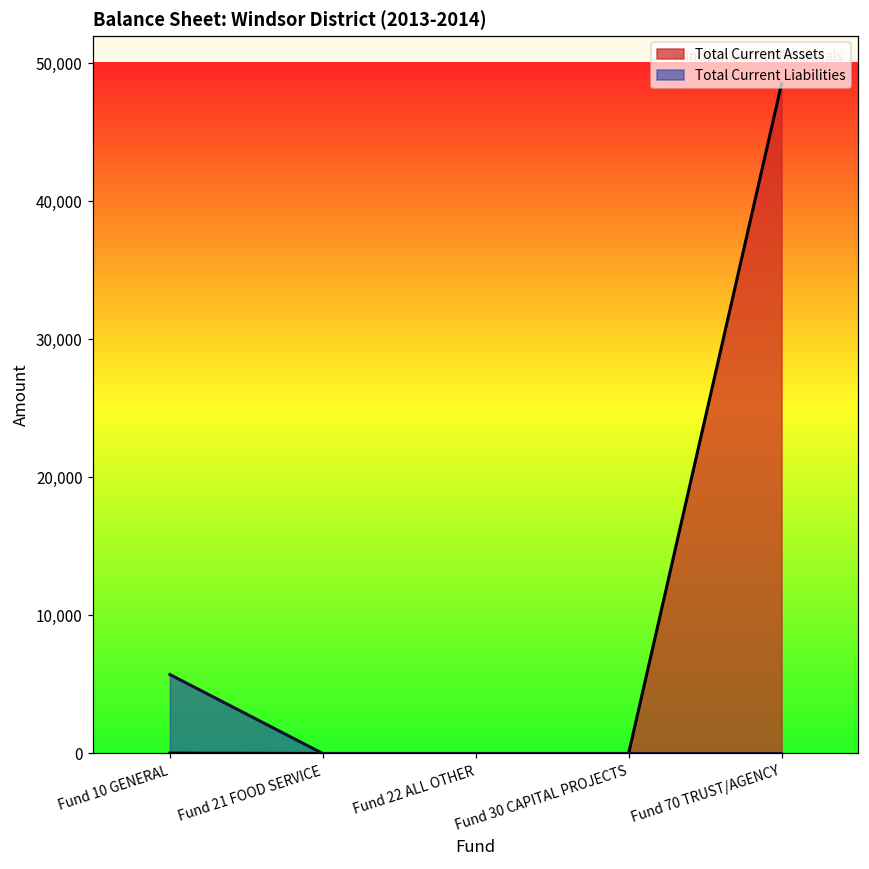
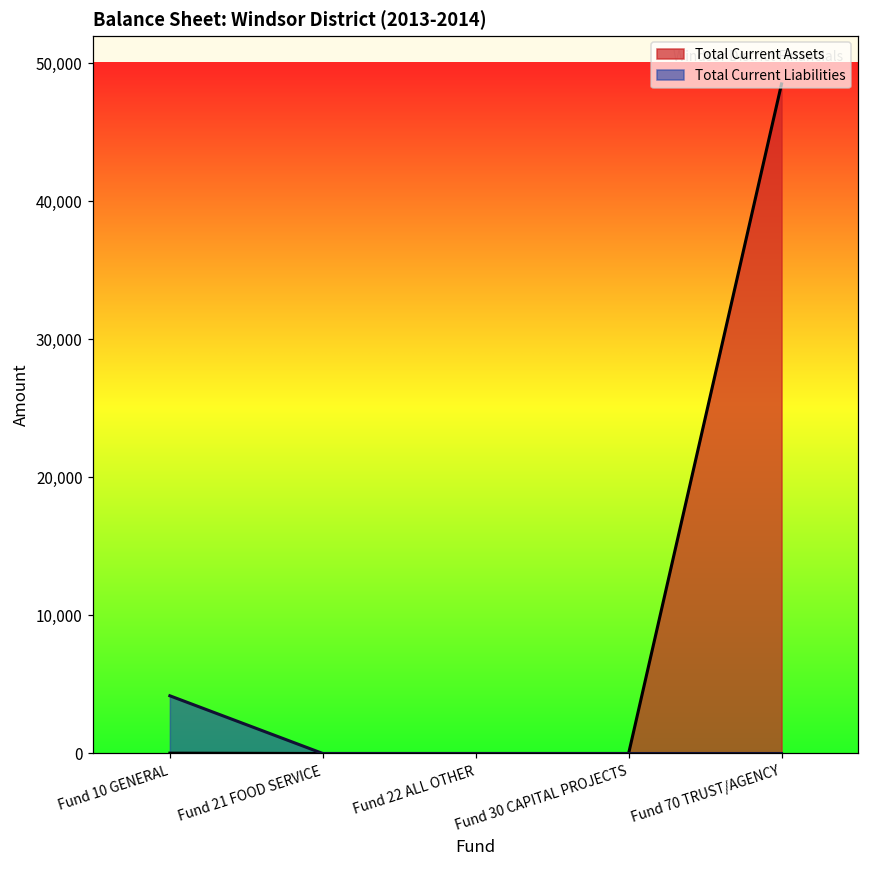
  {
    "Total Current Assets": {
      "Fund 10 GENERAL": "0"
    },
    "Total Current Liabilities": {
-     "Fund 10 GENERAL": "5,700",
+     "Fund 10 GENERAL": "4,200",
      "Fund 70 TRUST/AGENCY": "0"
    }
  }
